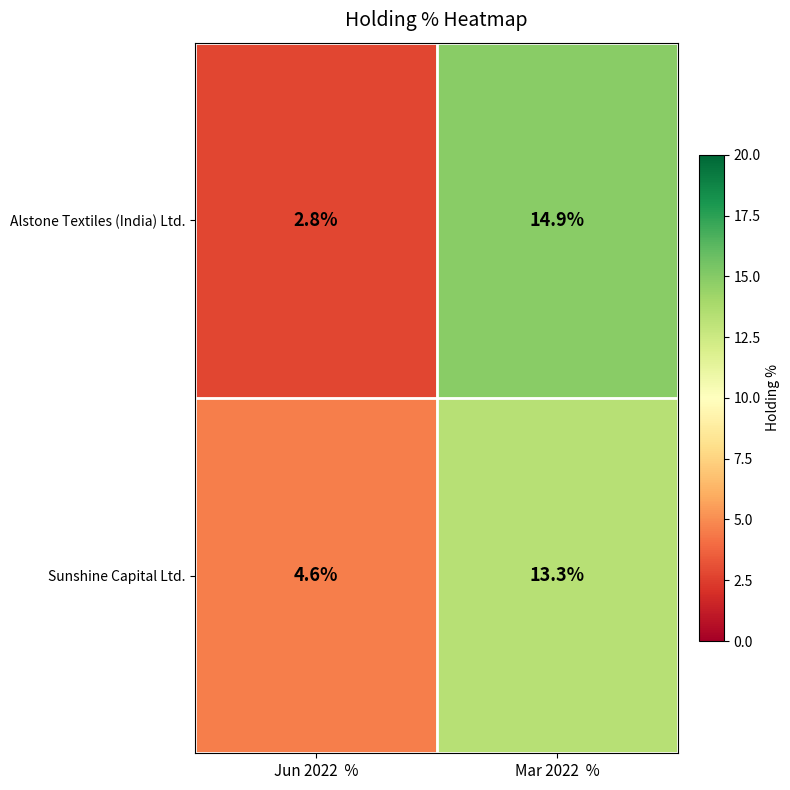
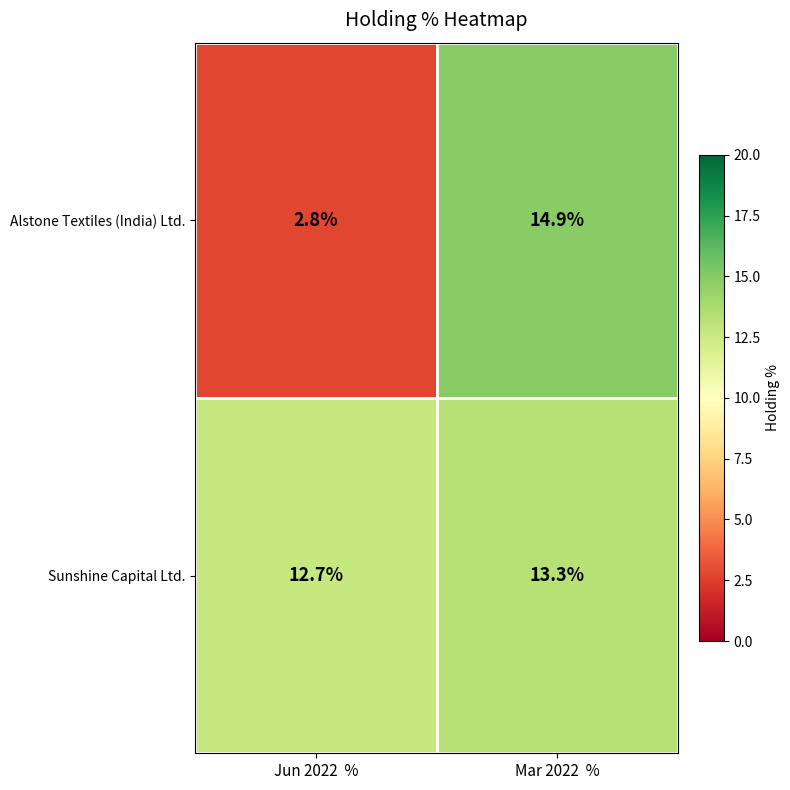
  {
    "Alstone Textiles (India) Ltd.": {
      "Jun 2022 %": "2.8%",
      "Mar 2022 %": "14.9%"
    },
    "Sunshine Capital Ltd.": {
-     "Jun 2022 %": "4.6%",
+     "Jun 2022 %": "12.7%",
      "Mar 2022 %": "13.3%"
    }
  }
